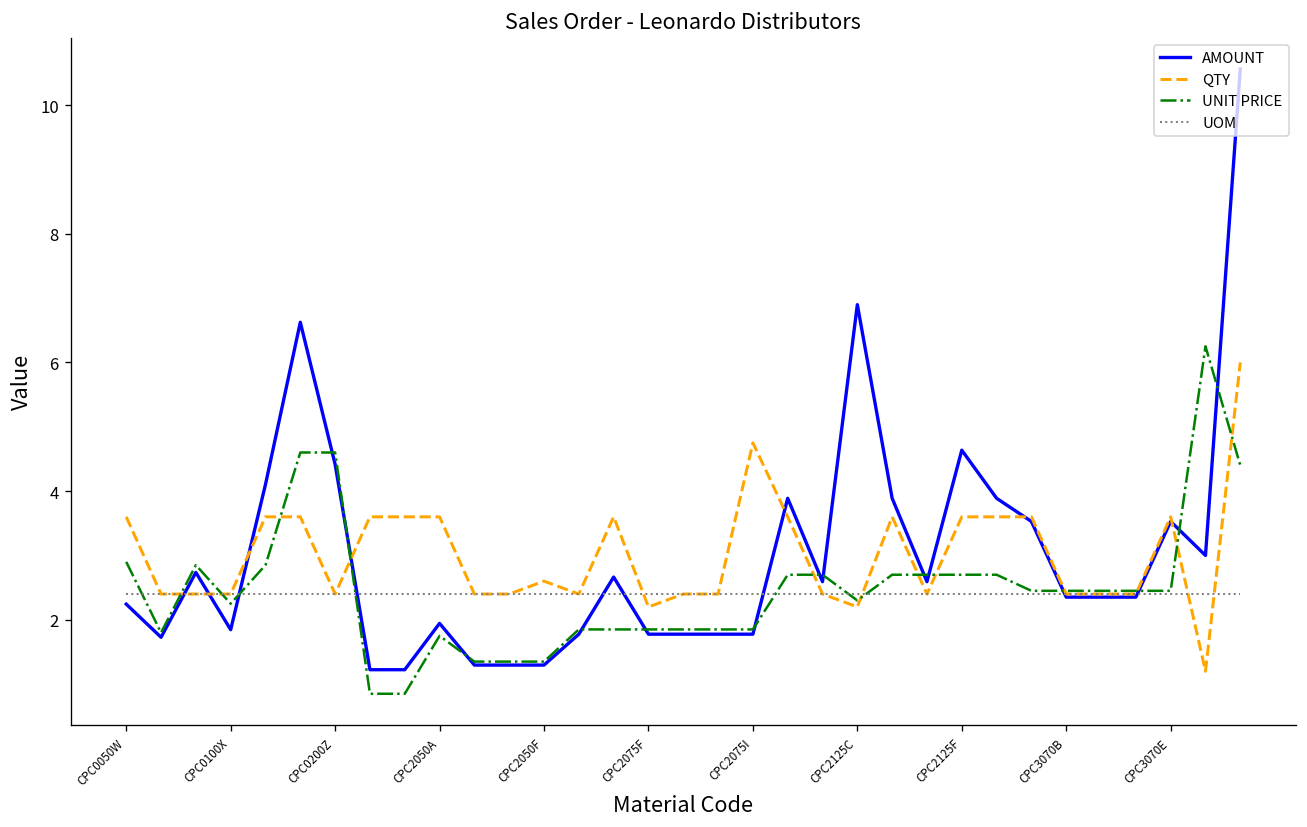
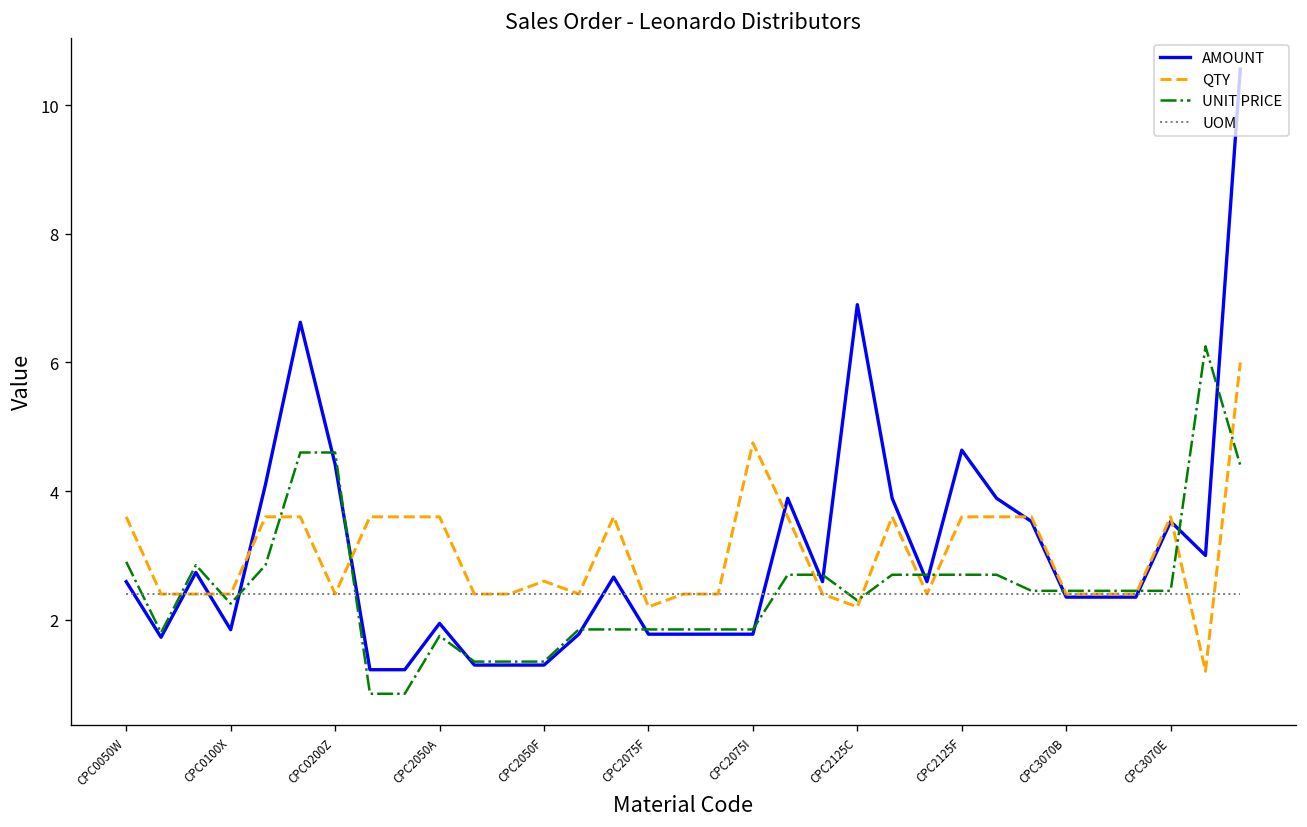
  {
    "AMOUNT": {
-     "CPC0050W": 2.2,
+     "CPC0050W": 2.6,
      "CPC0100X": 1.8,
      "CPC0200Z": 4.4,
      "CPC2050A": 1.9,
      "CPC2050F": 1.3,
      "CPC2075F": 1.8,
      "CPC2075I": 1.8,
      "CPC2125C": 6.9,
      "CPC2125F": 4.6,
      "CPC3070E": 3.5
    },
    "QTY": {
      "CPC0050W": 3.6,
      "CPC2050A": 3.6,
      "CPC2050F": 2.6,
      "CPC2075F": 2.2,
      "CPC2075I": 4.8,
      "CPC2125C": 2.2,
      "CPC2125F": 3.6,
      "CPC3070E": 3.6
    },
    "UNIT PRICE": {
      "CPC0050W": 2.9,
      "CPC0100X": 2.3,
      "CPC0200Z": 4.6,
      "CPC2050A": 1.8,
      "CPC2050F": 1.4,
      "CPC2075F": 1.9,
      "CPC2075I": 1.9,
      "CPC2125C": 2.3,
      "CPC2125F": 2.7,
      "CPC3070B": 2.5,
      "CPC3070E": 2.5
    },
    "UOM": {
      "CPC0050W": 2.4,
      "CPC2050A": 2.4,
      "CPC2050F": 2.4,
      "CPC2075F": 2.4,
      "CPC2075I": 2.4,
      "CPC2125C": 2.4,
      "CPC2125F": 2.4,
      "CPC3070E": 2.4
    }
  }
